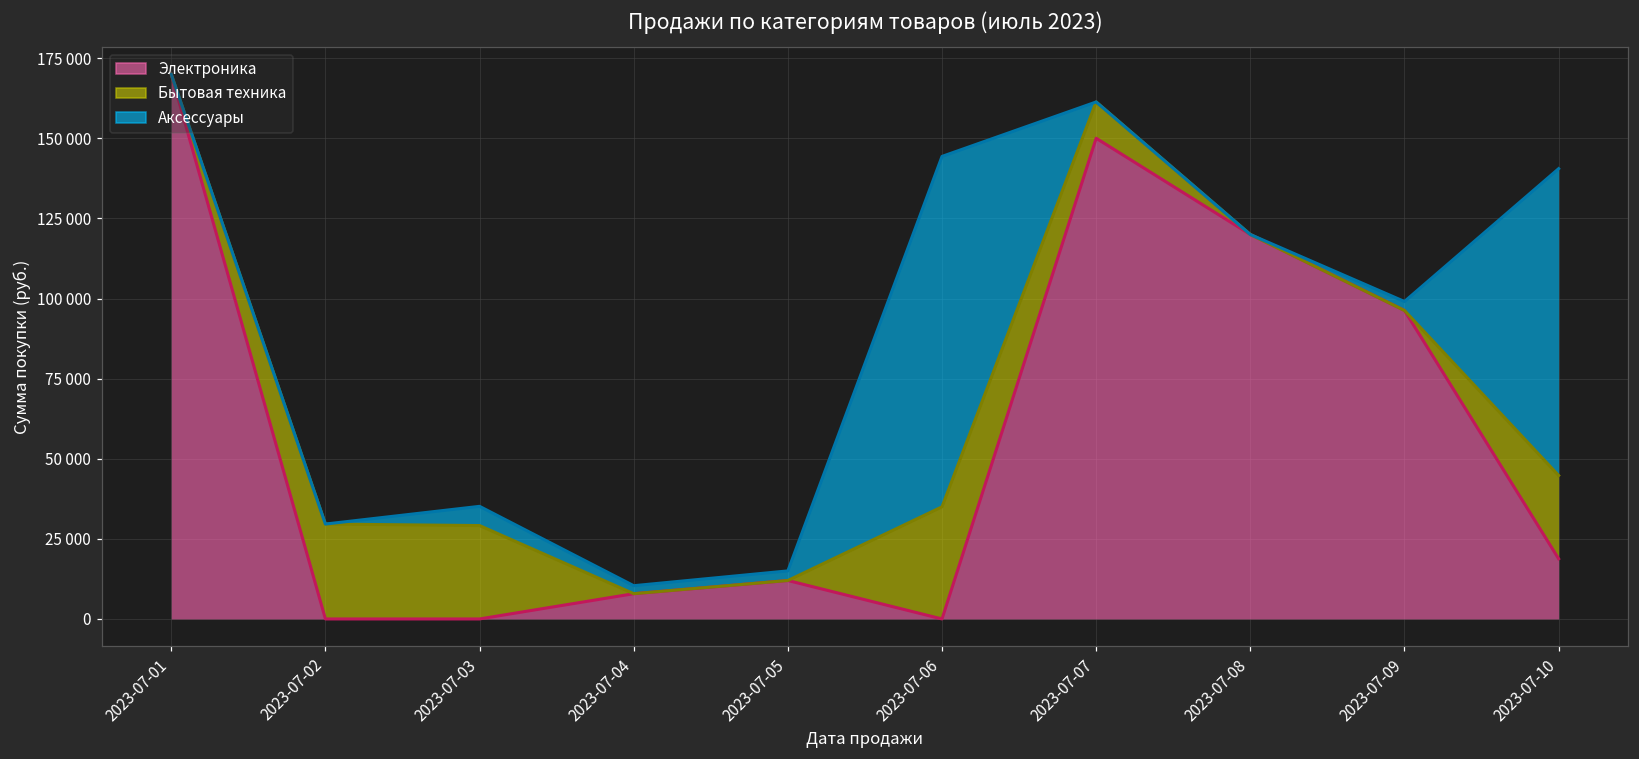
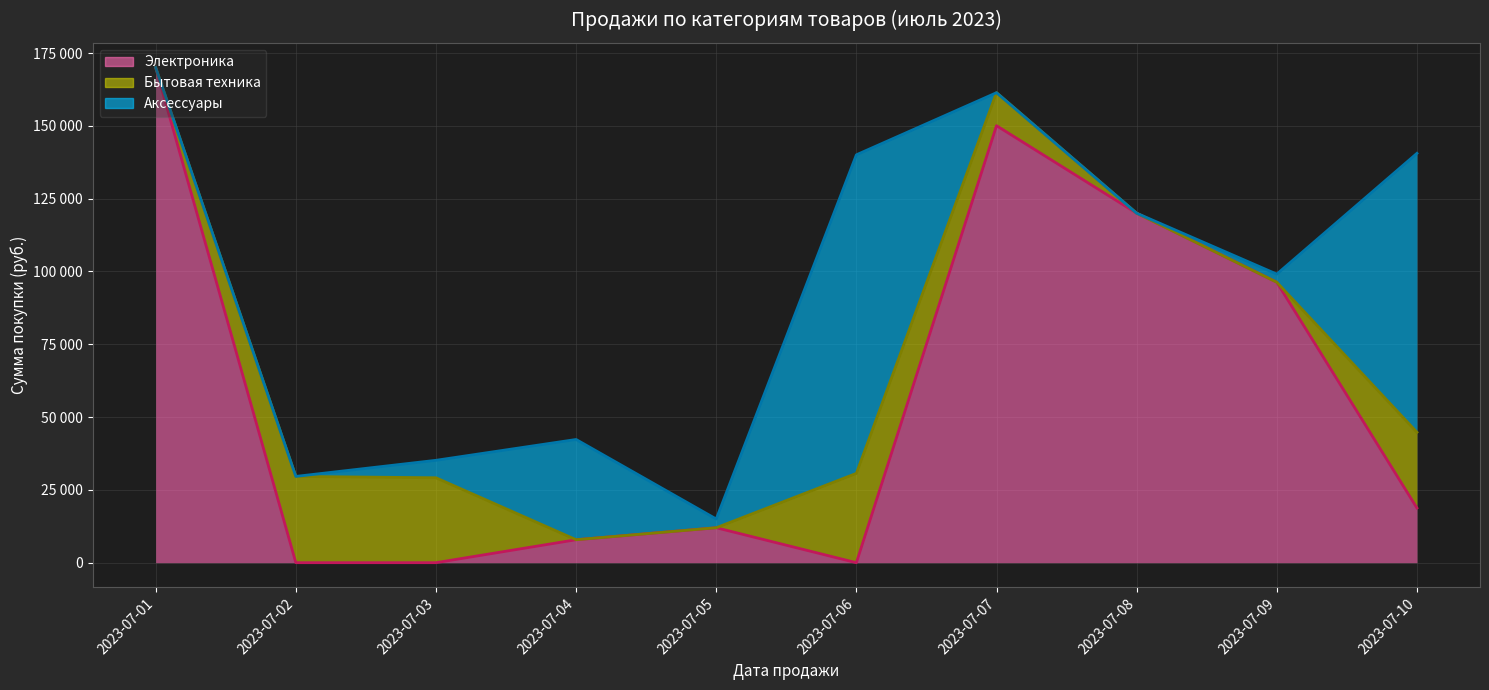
  {
    "Электроника": {
      "2023-07-02": 0,
      "2023-07-03": 0,
      "2023-07-06": 0,
      "2023-07-07": 150000,
      "2023-07-10": 19000
    },
    "Бытовая техника": {
      "2023-07-03": 29000,
-     "2023-07-06": 35000,
+     "2023-07-06": 31000,
      "2023-07-10": 26000
    },
    "Аксессуары": {
      "2023-07-03": 6000,
-     "2023-07-04": 3000,
+     "2023-07-04": 34000,
      "2023-07-05": 3000,
      "2023-07-06": 109000,
      "2023-07-09": 3000,
      "2023-07-10": 96000
    }
  }
